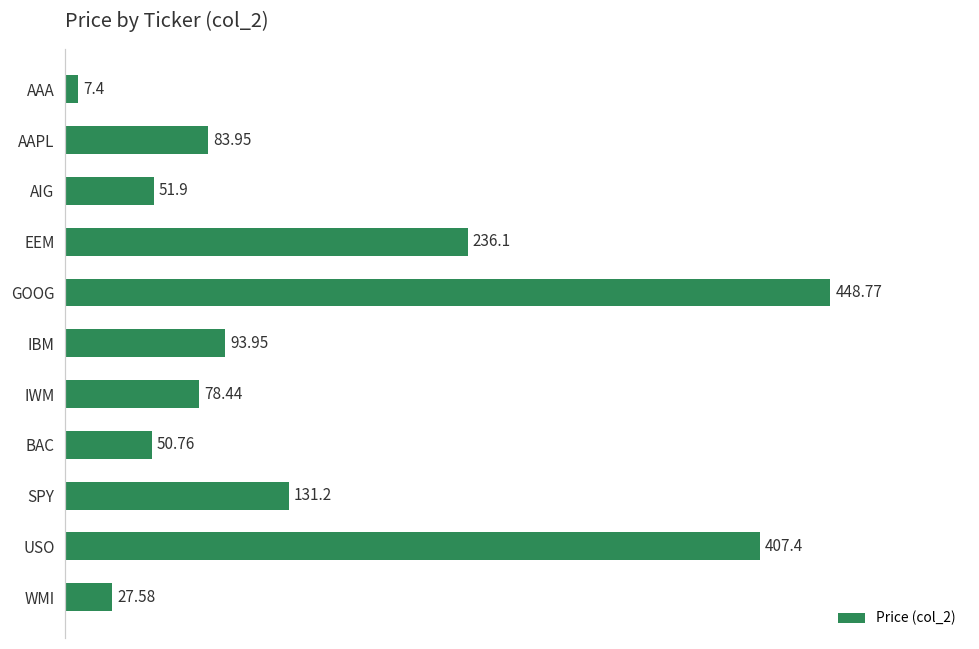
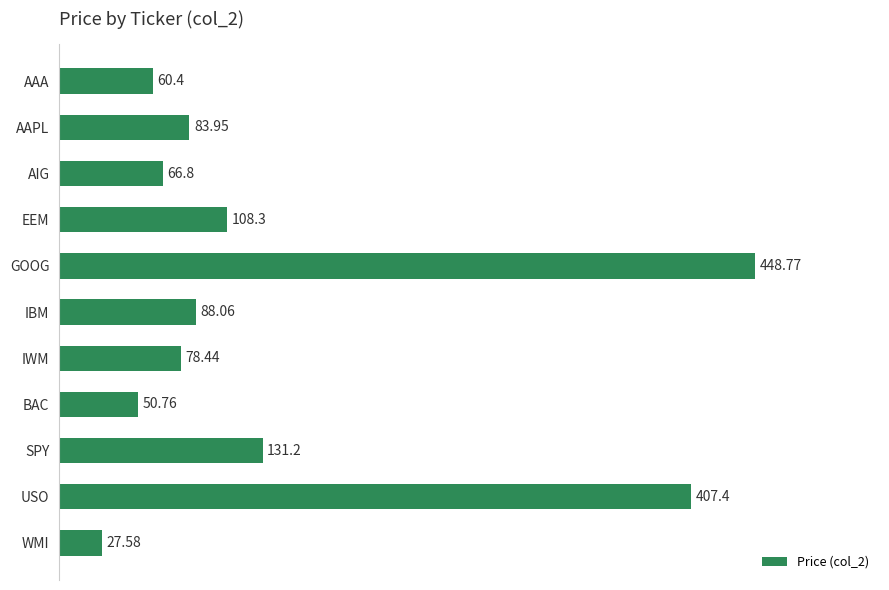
  {
-   "AAA": 7.4,
+   "AAA": 60.4,
    "AAPL": 83.95,
-   "AIG": 51.9,
-   "EEM": 236.1,
+   "AIG": 66.8,
+   "EEM": 108.3,
    "GOOG": 448.77,
-   "IBM": 93.95,
+   "IBM": 88.06,
    "IWM": 78.44,
    "BAC": 50.76,
    "SPY": 131.2,
    "USO": 407.4,
    "WMI": 27.58
  }
